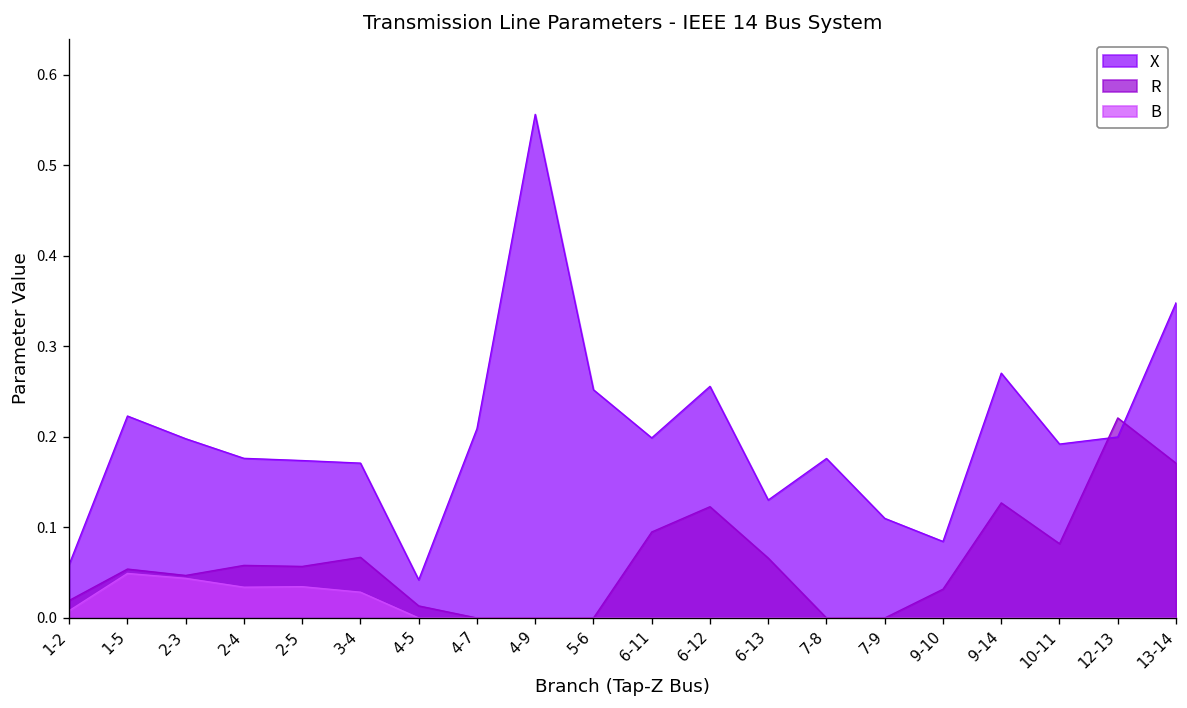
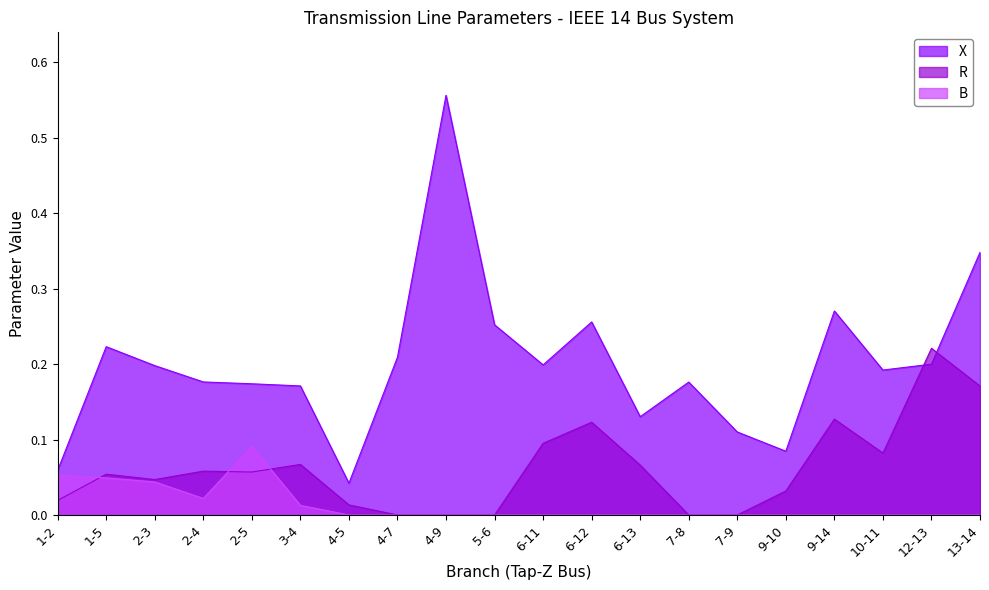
  {
    "B": {
-     "1-2": 0.01,
+     "1-2": 0.05,
      "1-5": 0.05,
-     "2-4": 0.03,
-     "2-5": 0.03,
-     "3-4": 0.03,
+     "2-4": 0.02,
+     "2-5": 0.09,
+     "3-4": 0.01,
      "4-5": 0.00,
      "6-11": 0.00,
      "6-12": 0.00,
      "6-13": 0.00,
      "9-10": 0.00,
      "9-14": 0.00,
      "10-11": 0.00,
      "12-13": 0.00,
      "13-14": 0.00
    }
  }
